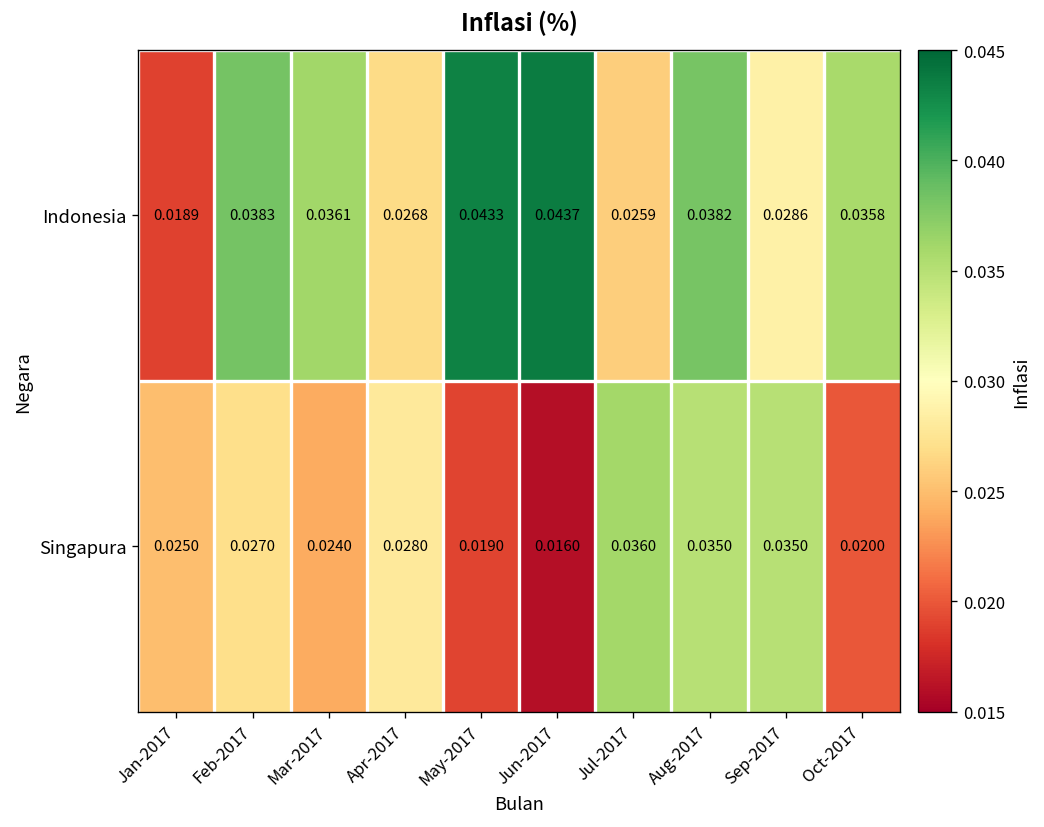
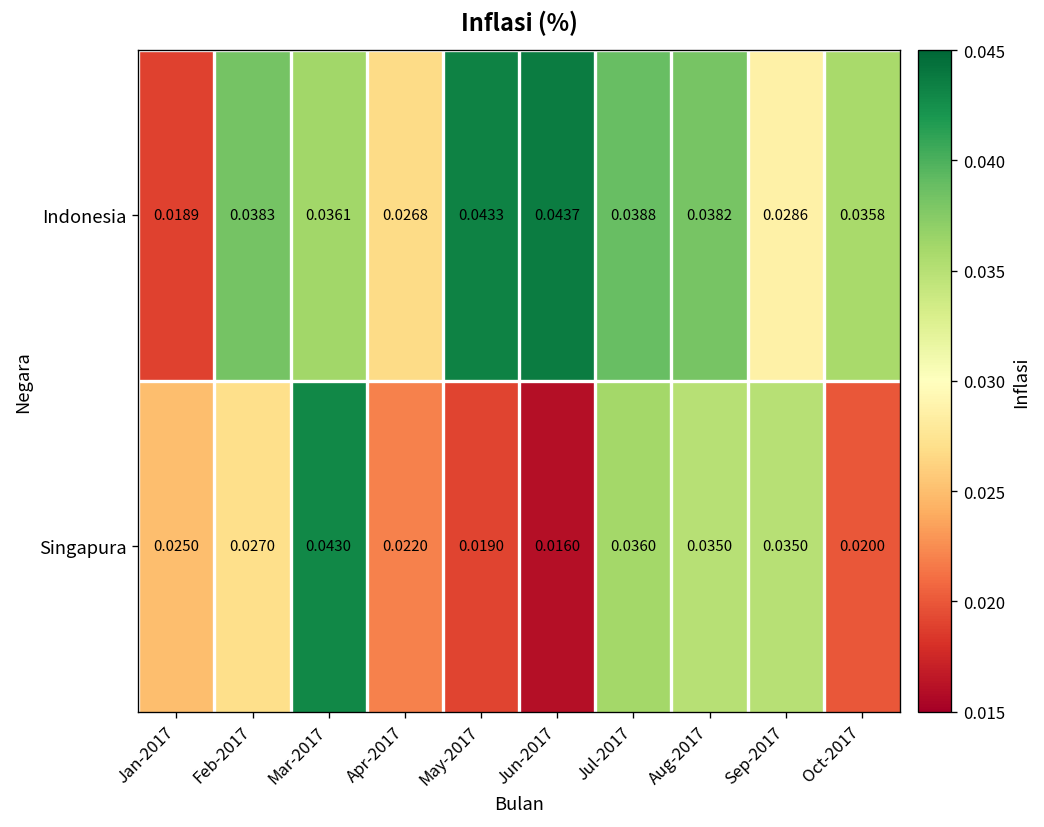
  {
    "Indonesia": {
      "Jan-2017": 0.0189,
      "Feb-2017": 0.0383,
      "Mar-2017": 0.0361,
      "Apr-2017": 0.0268,
      "May-2017": 0.0433,
      "Jun-2017": 0.0437,
-     "Jul-2017": 0.0259,
+     "Jul-2017": 0.0388,
      "Aug-2017": 0.0382,
      "Sep-2017": 0.0286,
      "Oct-2017": 0.0358
    },
    "Singapura": {
      "Jan-2017": 0.0250,
      "Feb-2017": 0.0270,
-     "Mar-2017": 0.0240,
-     "Apr-2017": 0.0280,
+     "Mar-2017": 0.0430,
+     "Apr-2017": 0.0220,
      "May-2017": 0.0190,
      "Jun-2017": 0.0160,
      "Jul-2017": 0.0360,
      "Aug-2017": 0.0350,
      "Sep-2017": 0.0350,
      "Oct-2017": 0.0200
    }
  }
